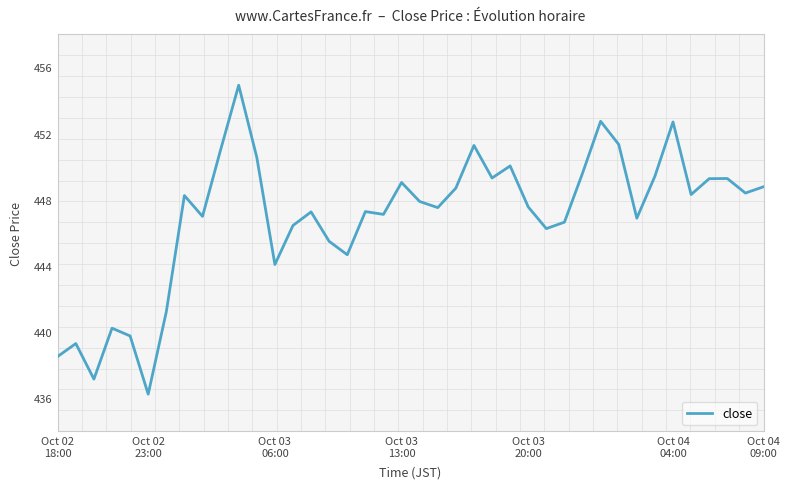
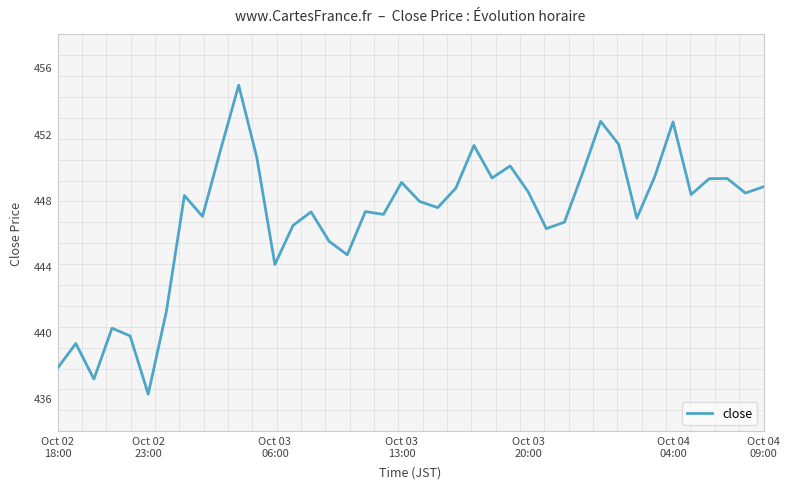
  {
-   "Oct 02 18:00": 438.5,
+   "Oct 02 18:00": 437.8,
    "Oct 02 23:00": 436.2,
    "Oct 03 06:00": 444.1,
    "Oct 03 13:00": 449.0,
-   "Oct 03 20:00": 447.6,
+   "Oct 03 20:00": 448.5,
    "Oct 04 04:00": 452.7,
    "Oct 04 09:00": 448.8
  }
